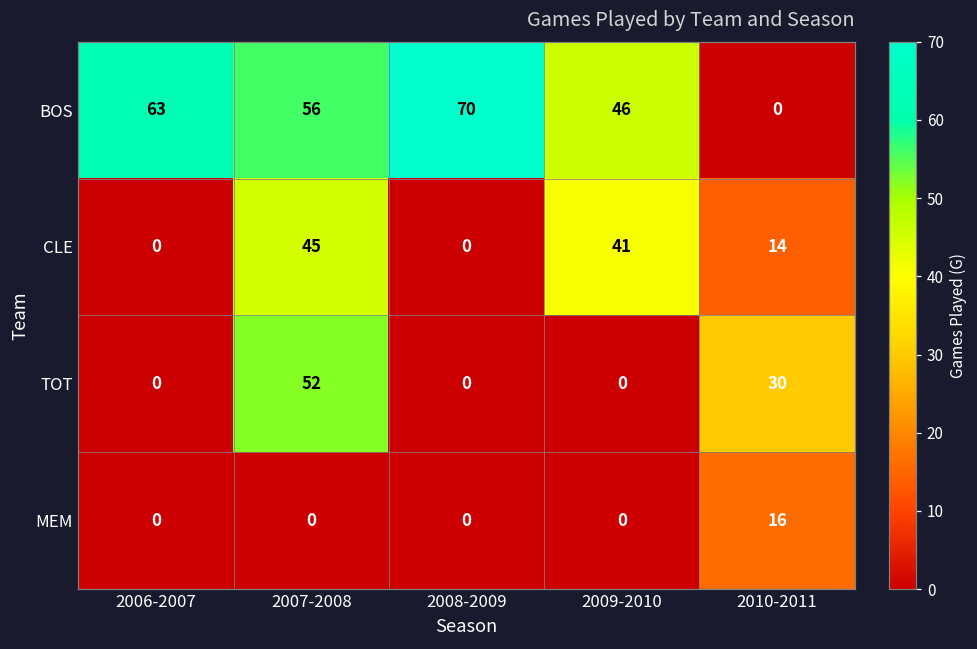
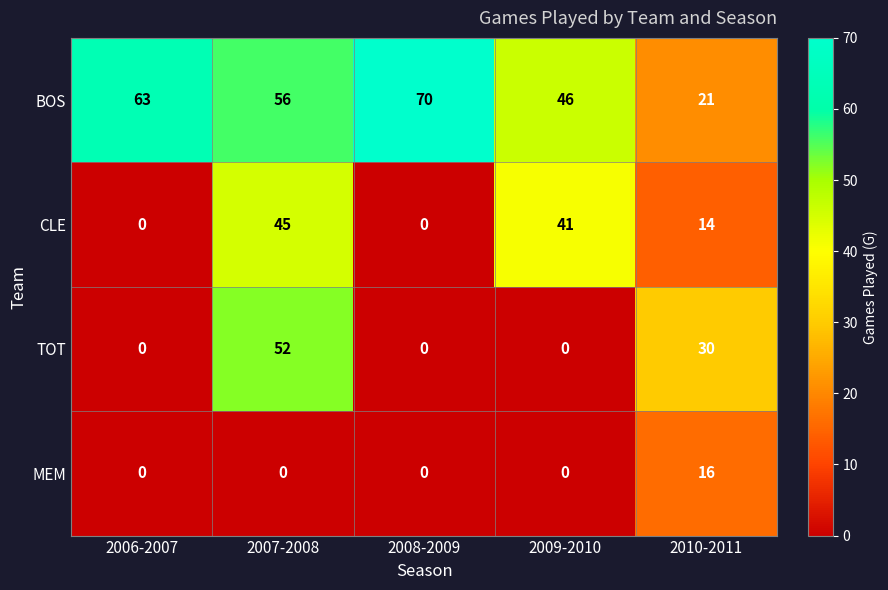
  {
    "BOS": {
      "2006-2007": 63,
      "2007-2008": 56,
      "2008-2009": 70,
      "2009-2010": 46,
-     "2010-2011": 0
+     "2010-2011": 21
    },
    "CLE": {
      "2006-2007": 0,
      "2007-2008": 45,
      "2008-2009": 0,
      "2009-2010": 41,
      "2010-2011": 14
    },
    "TOT": {
      "2006-2007": 0,
      "2007-2008": 52,
      "2008-2009": 0,
      "2009-2010": 0,
      "2010-2011": 30
    },
    "MEM": {
      "2006-2007": 0,
      "2007-2008": 0,
      "2008-2009": 0,
      "2009-2010": 0,
      "2010-2011": 16
    }
  }
